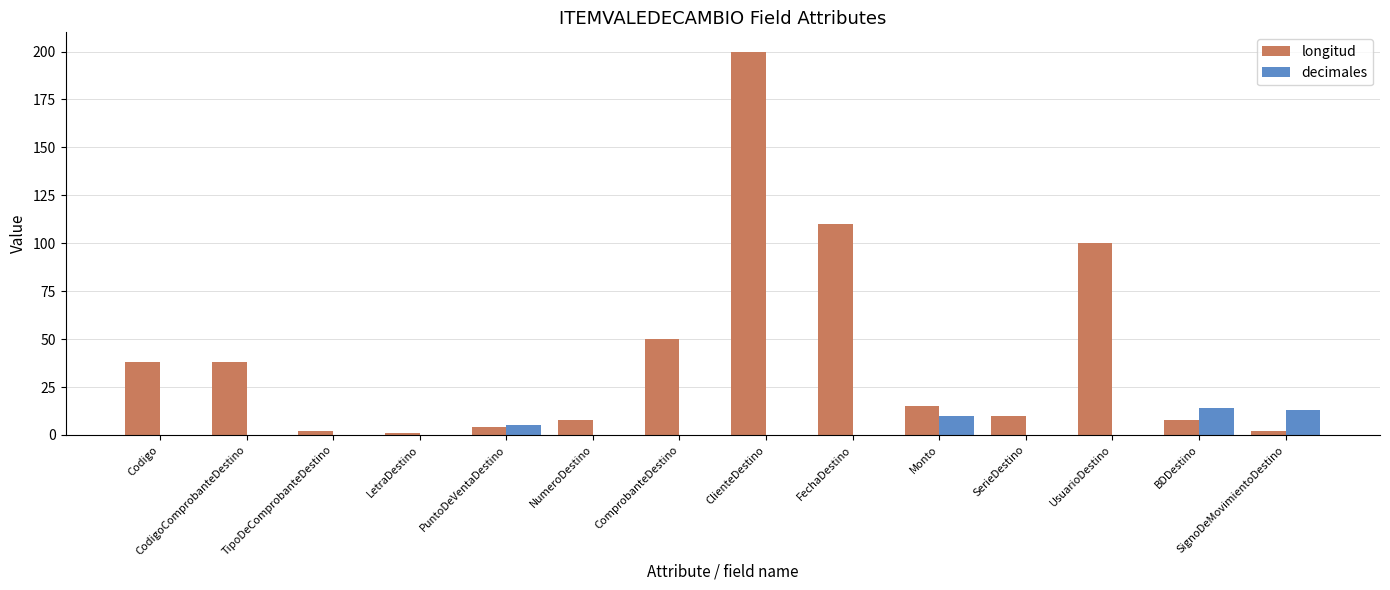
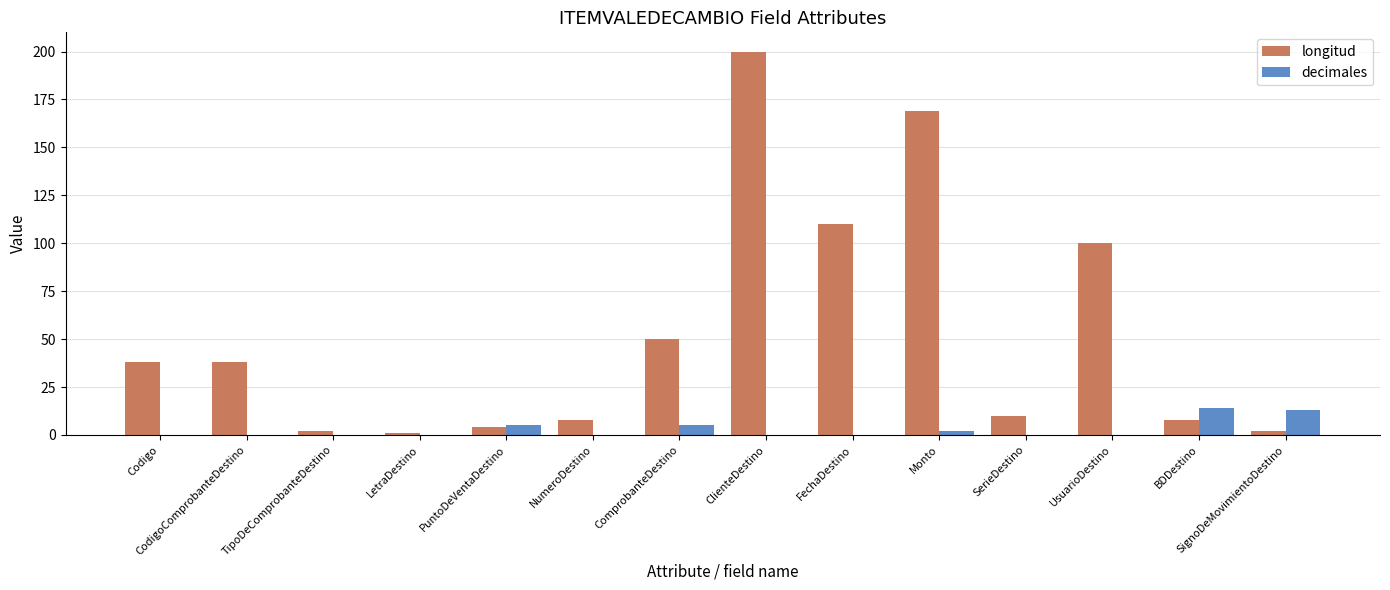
  {
    "longitud": {
      "Codigo": 38,
      "CodigoComprobanteDestino": 38,
      "TipoDeComprobanteDestino": 2,
      "PuntoDeVentaDestino": 4,
      "NumeroDestino": 8,
      "ComprobanteDestino": 50,
      "ClienteDestino": 200,
      "FechaDestino": 110,
-     "Monto": 15,
+     "Monto": 169,
      "SerieDestino": 10,
      "UsuarioDestino": 100,
      "BDDestino": 8,
      "SignoDeMovimientoDestino": 2
    },
    "decimales": {
      "Codigo": 0,
      "CodigoComprobanteDestino": 0,
      "TipoDeComprobanteDestino": 0,
      "LetraDestino": 0,
      "PuntoDeVentaDestino": 5,
      "NumeroDestino": 0,
-     "ComprobanteDestino": 0,
+     "ComprobanteDestino": 5,
      "ClienteDestino": 0,
      "FechaDestino": 0,
-     "Monto": 10,
+     "Monto": 2,
      "SerieDestino": 0,
      "UsuarioDestino": 0,
      "BDDestino": 14,
      "SignoDeMovimientoDestino": 13
    }
  }
